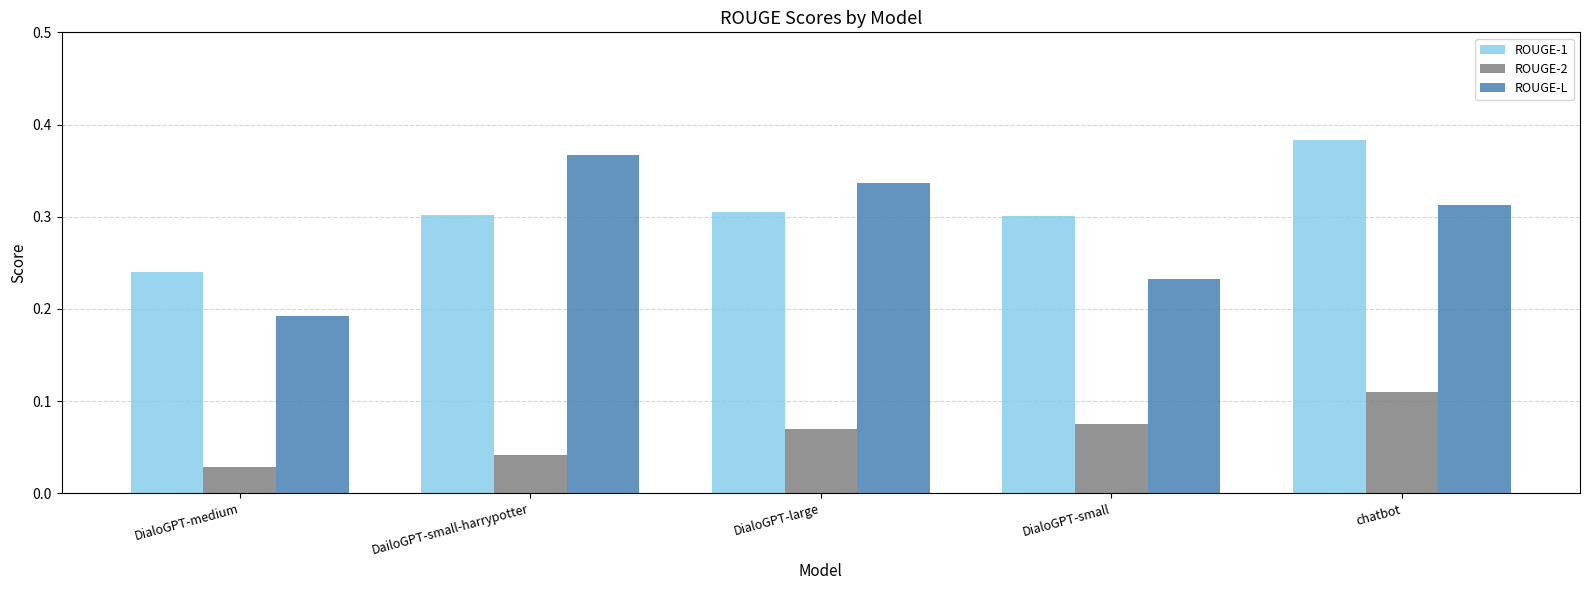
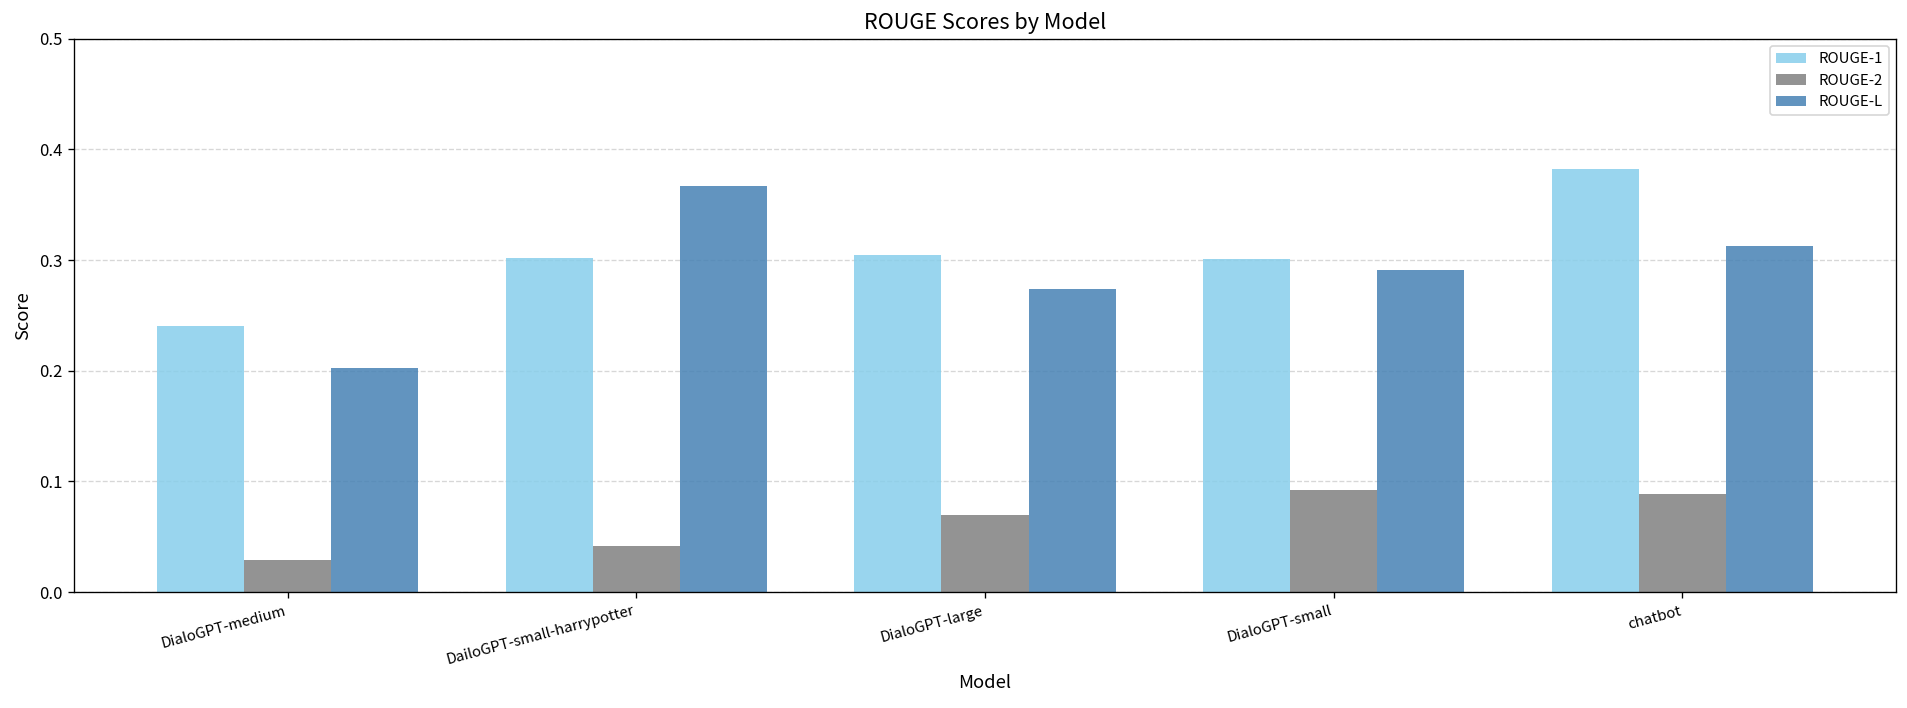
  {
    "ROUGE-1": {
      "DialoGPT-medium": 0.24,
      "DailoGPT-small-harrypotter": 0.30,
      "DialoGPT-large": 0.30,
      "DialoGPT-small": 0.30,
      "chatbot": 0.38
    },
    "ROUGE-2": {
      "DialoGPT-medium": 0.03,
      "DailoGPT-small-harrypotter": 0.04,
      "DialoGPT-large": 0.07,
-     "DialoGPT-small": 0.08,
-     "chatbot": 0.11
+     "DialoGPT-small": 0.09,
+     "chatbot": 0.09
    },
    "ROUGE-L": {
-     "DialoGPT-medium": 0.19,
+     "DialoGPT-medium": 0.20,
      "DailoGPT-small-harrypotter": 0.37,
-     "DialoGPT-large": 0.34,
-     "DialoGPT-small": 0.23,
+     "DialoGPT-large": 0.27,
+     "DialoGPT-small": 0.29,
      "chatbot": 0.31
    }
  }
